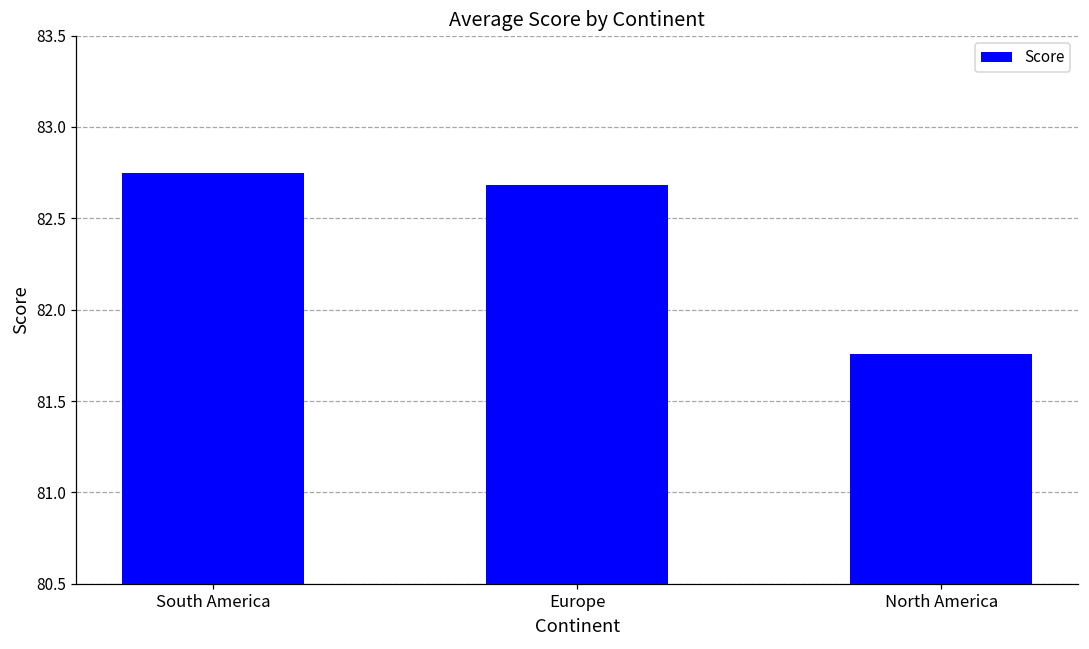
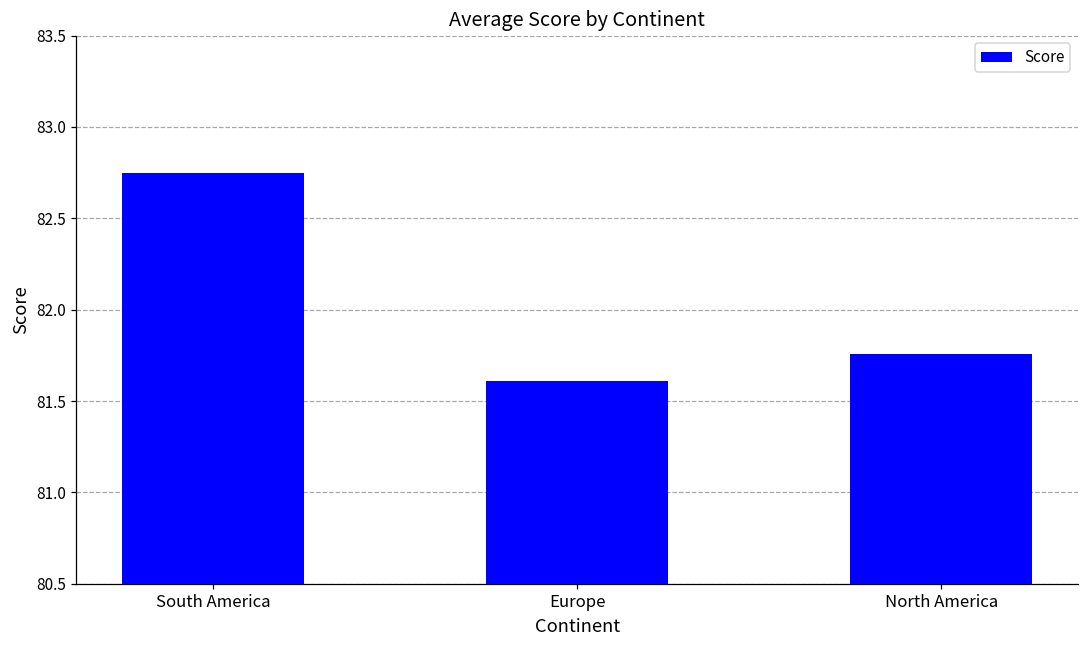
  {
    "South America": 82.75,
-   "Europe": 82.68,
+   "Europe": 81.61,
    "North America": 81.76
  }
